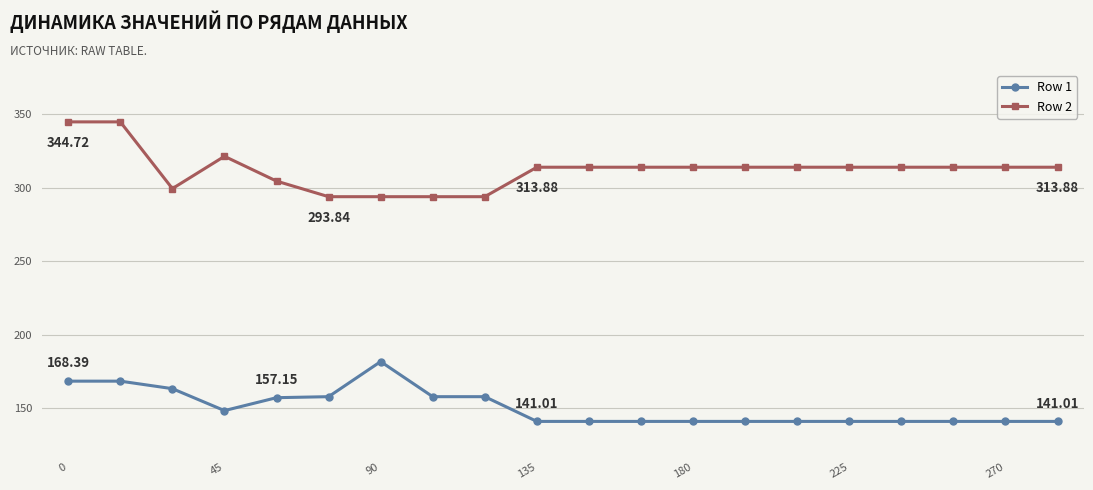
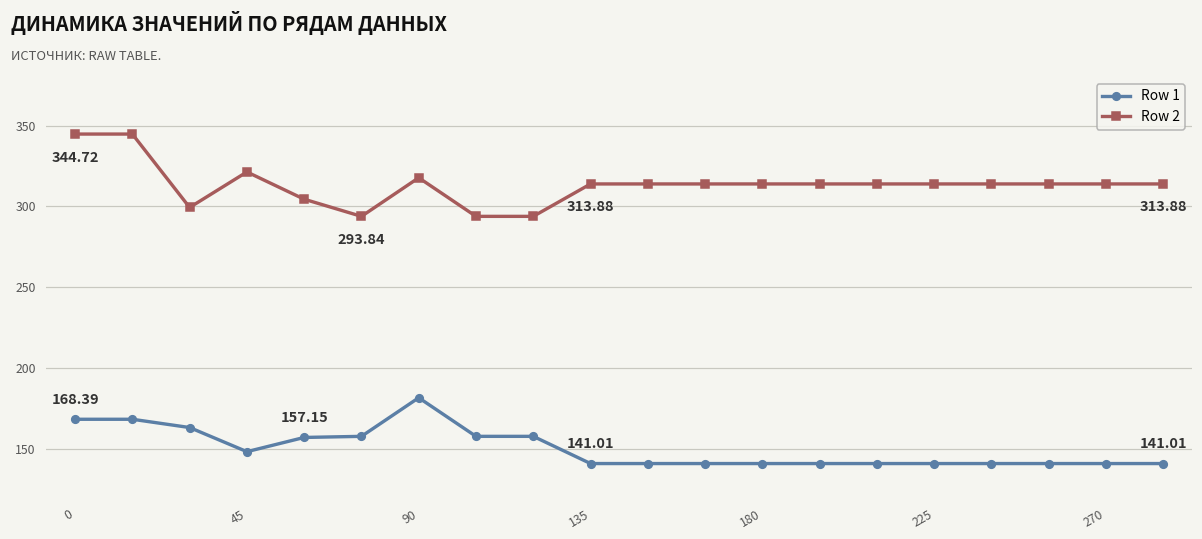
  {
    "Row 1": {
      "0": 168.39,
      "135": 141.01
    },
    "Row 2": {
      "45": 321,
-     "90": 294,
+     "90": 318,
      "180": 314,
      "225": 314,
      "270": 314
    }
  }
